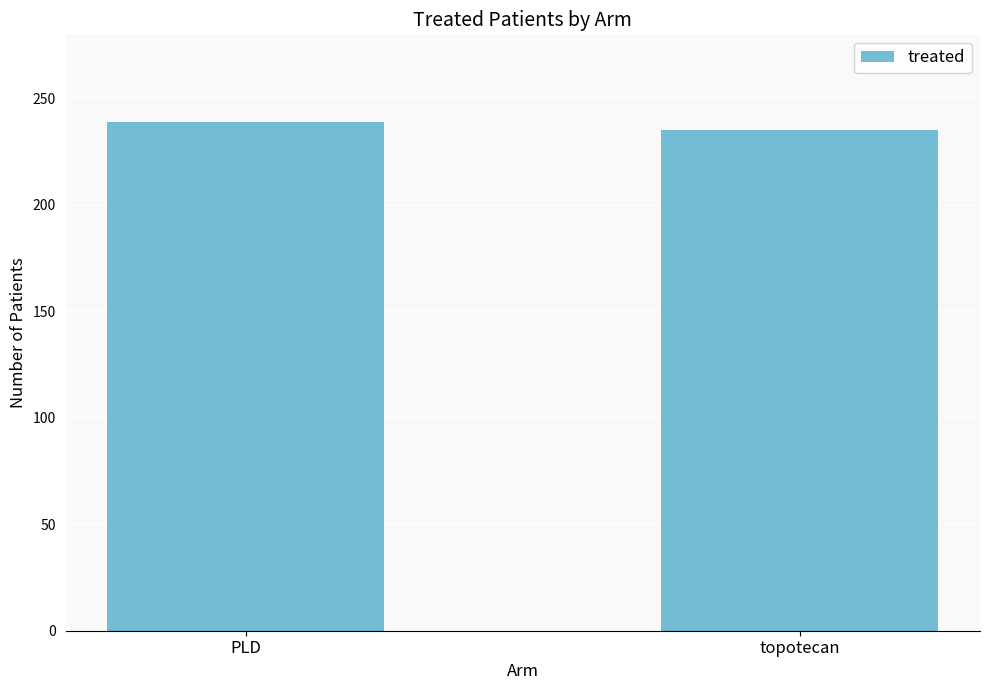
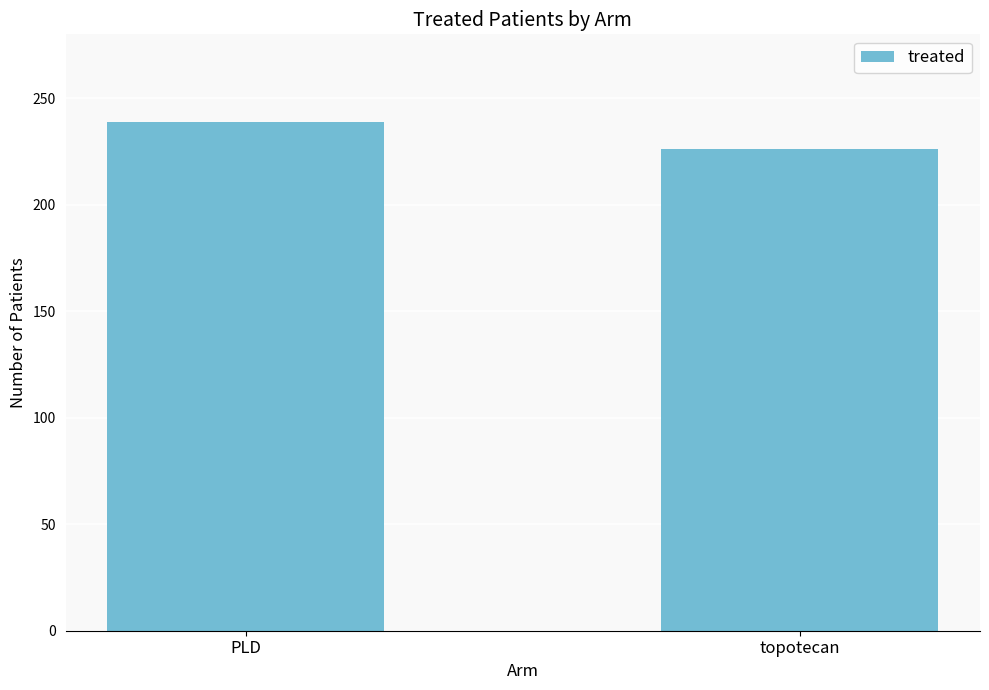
  {
    "PLD": 239,
-   "topotecan": 235
+   "topotecan": 226
  }
